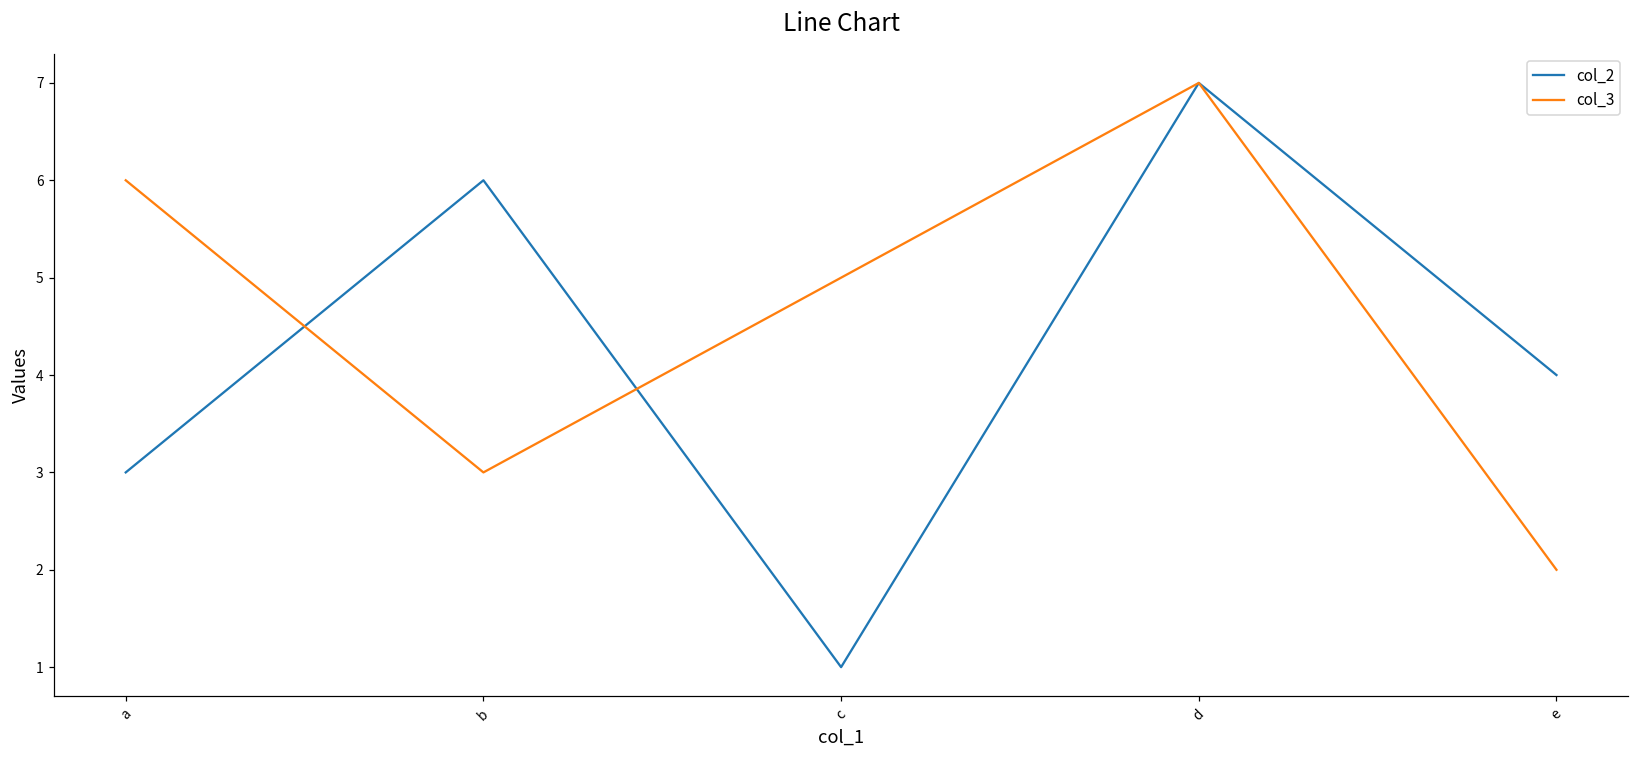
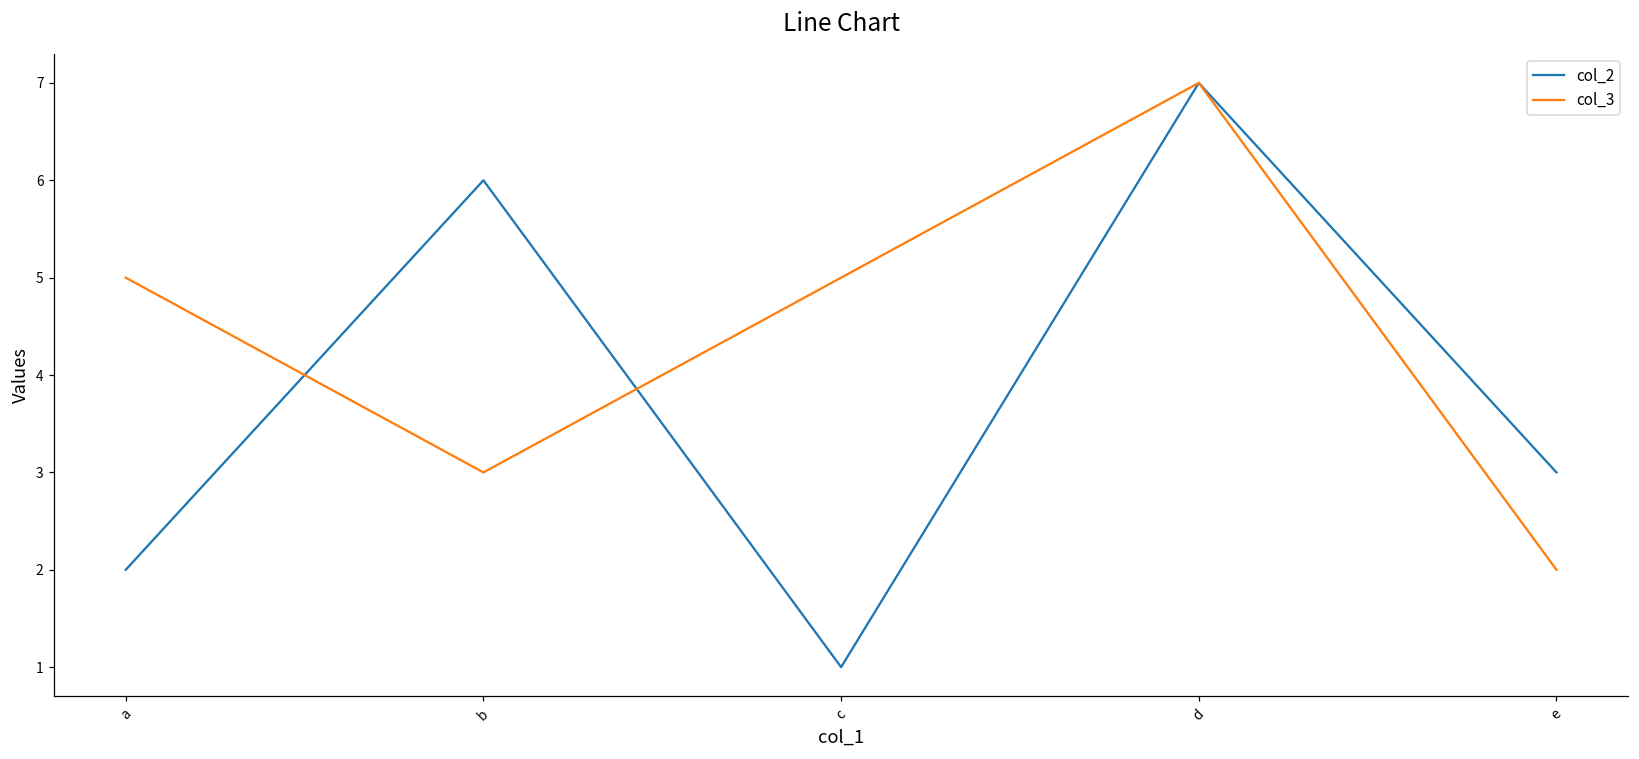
  {
    "col_2": {
-     "a": 3,
+     "a": 2,
      "b": 6,
      "c": 1,
-     "e": 4
+     "e": 3
    },
    "col_3": {
-     "a": 6,
+     "a": 5,
      "b": 3,
      "c": 5,
      "e": 2
    }
  }
